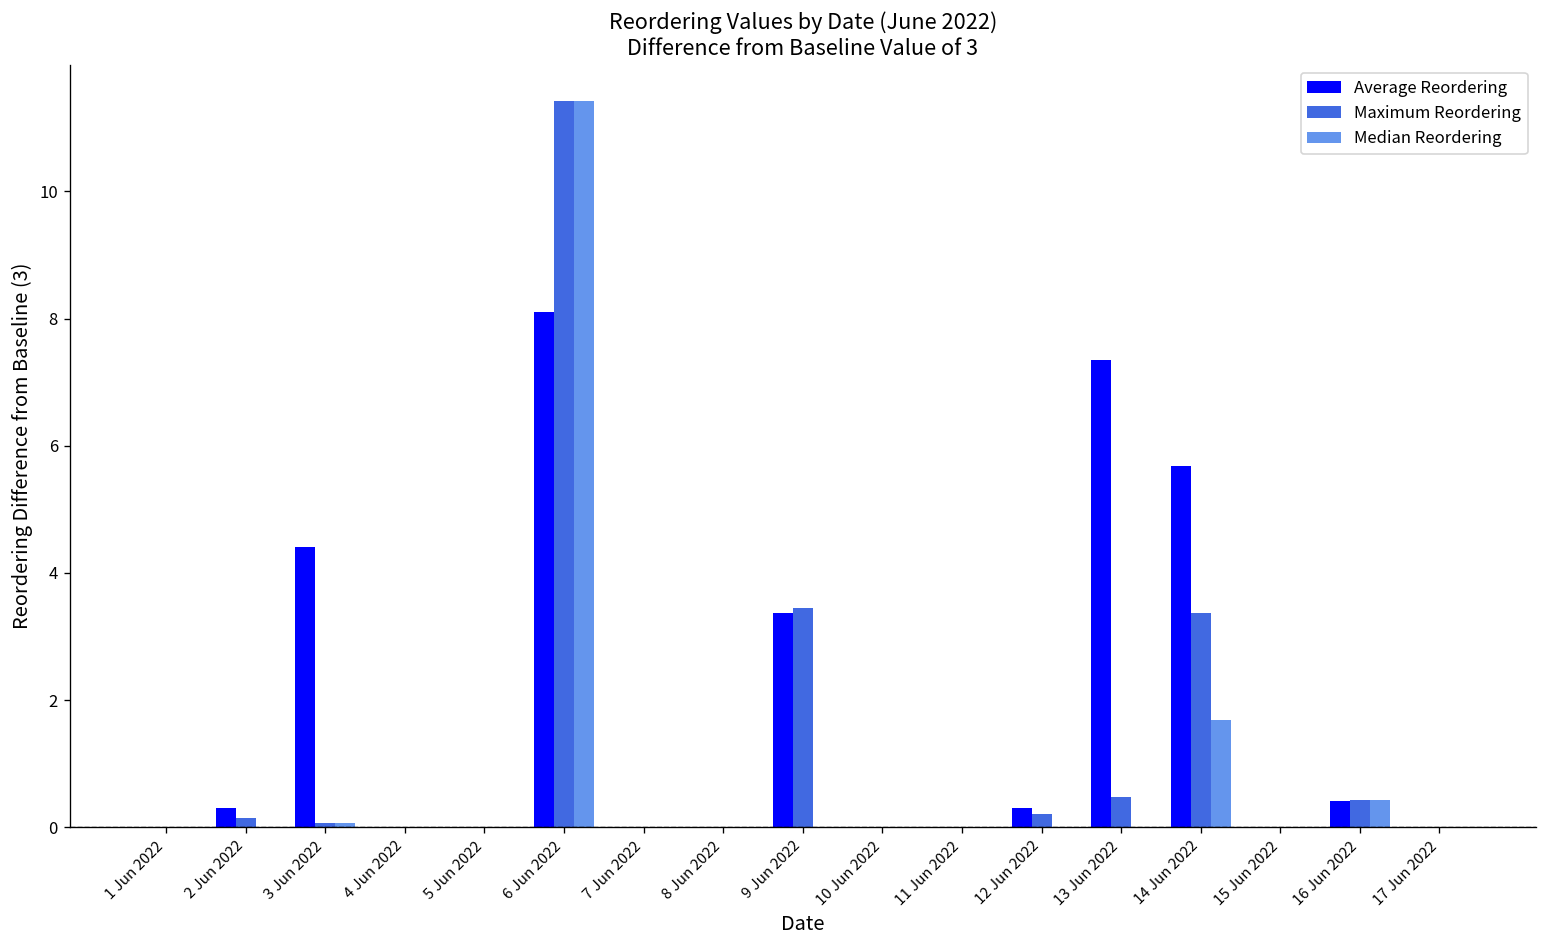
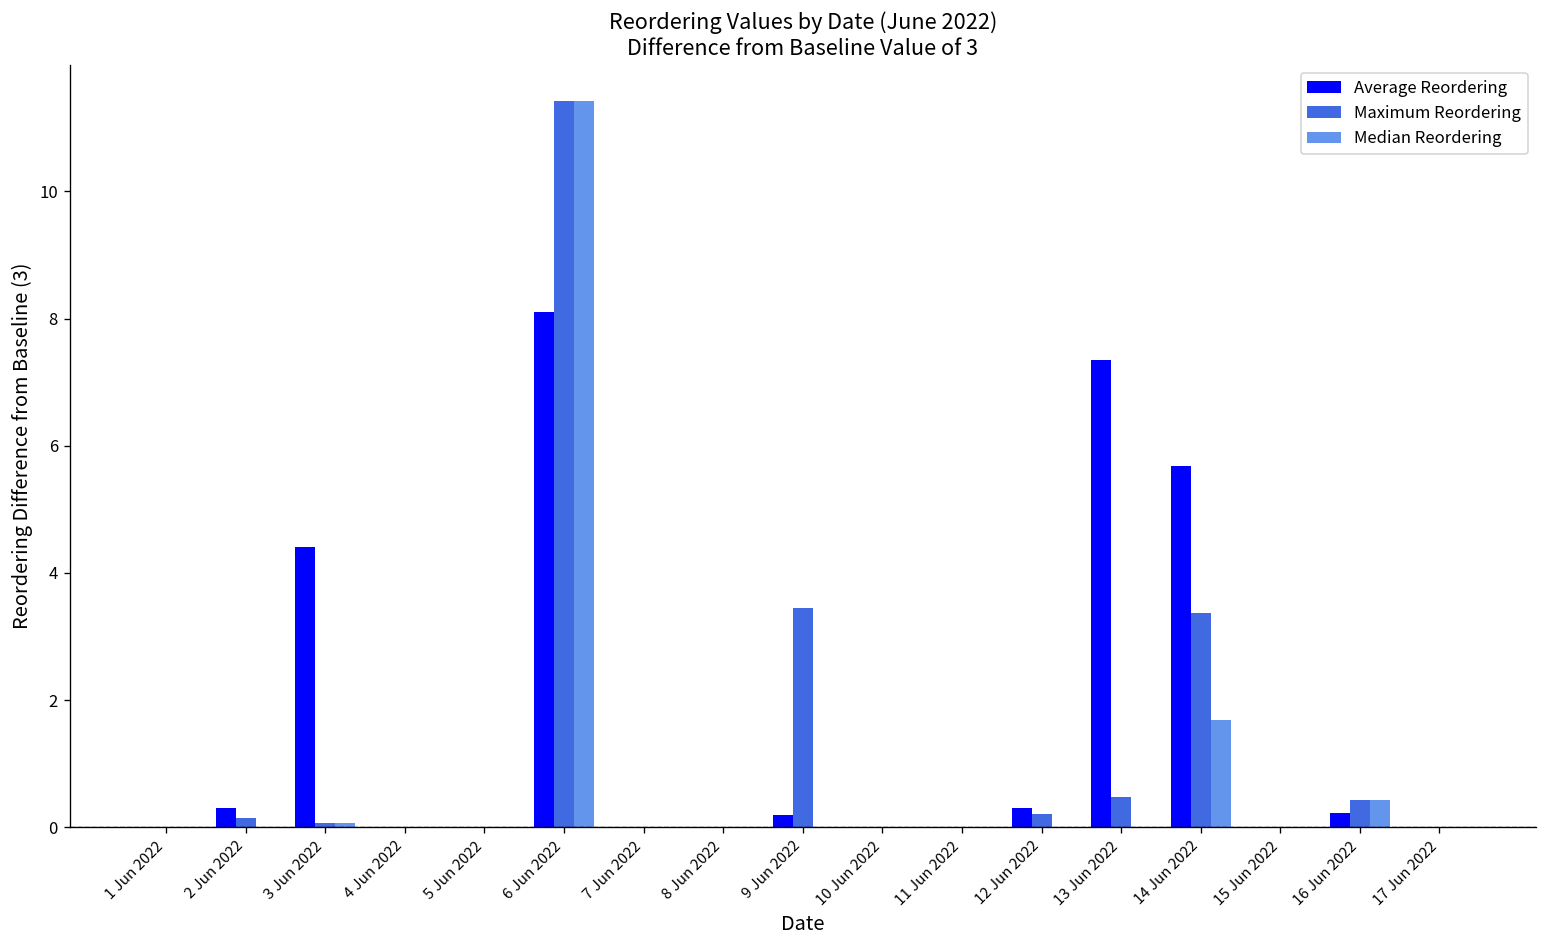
  {
    "Average Reordering": {
      "1 Jun 2022": 0.0,
      "2 Jun 2022": 0.3,
      "3 Jun 2022": 4.4,
      "4 Jun 2022": 0.0,
      "5 Jun 2022": 0.0,
      "6 Jun 2022": 8.1,
      "7 Jun 2022": 0.0,
      "8 Jun 2022": 0.0,
-     "9 Jun 2022": 3.4,
+     "9 Jun 2022": 0.2,
      "10 Jun 2022": 0.0,
      "11 Jun 2022": 0.0,
      "12 Jun 2022": 0.3,
      "13 Jun 2022": 7.3,
      "14 Jun 2022": 5.7,
      "15 Jun 2022": 0.0,
-     "16 Jun 2022": 0.4,
+     "16 Jun 2022": 0.2,
      "17 Jun 2022": 0.0
    }
  }
